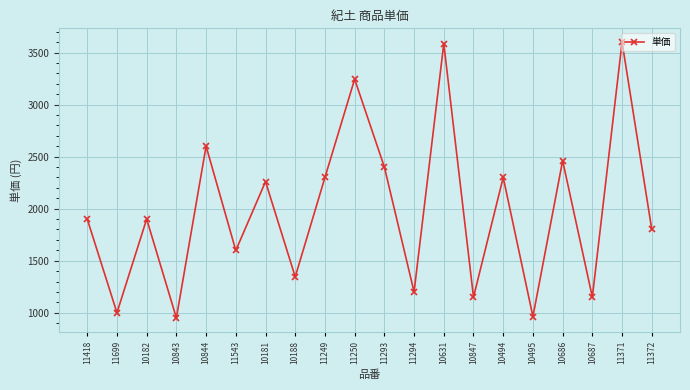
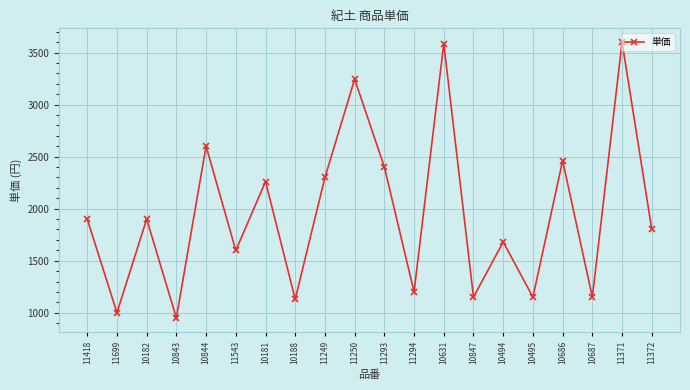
  {
    "11418": 1900,
    "11699": 1000,
    "10182": 1900,
    "10843": 950,
    "10844": 2600,
    "11543": 1600,
    "10181": 2260,
-   "10188": 1350,
+   "10188": 1130,
    "11249": 2300,
    "11250": 3240,
    "11293": 2400,
    "11294": 1200,
    "10631": 3590,
    "10847": 1150,
-   "10494": 2300,
-   "10495": 960,
+   "10494": 1680,
+   "10495": 1150,
    "10686": 2460,
    "10687": 1150,
    "11372": 1800
  }
